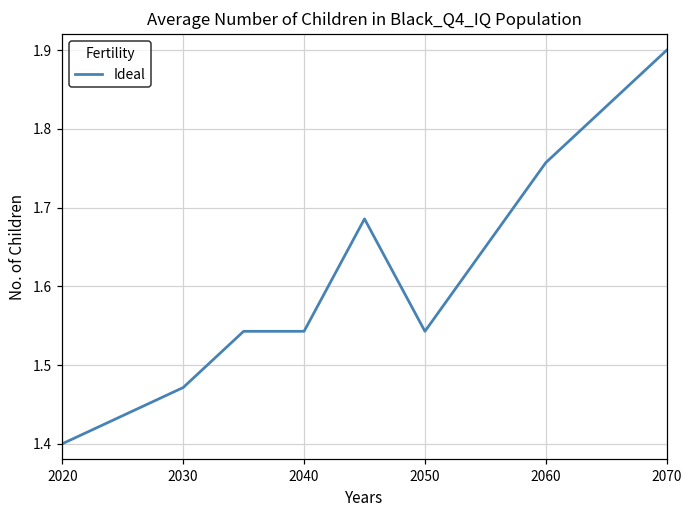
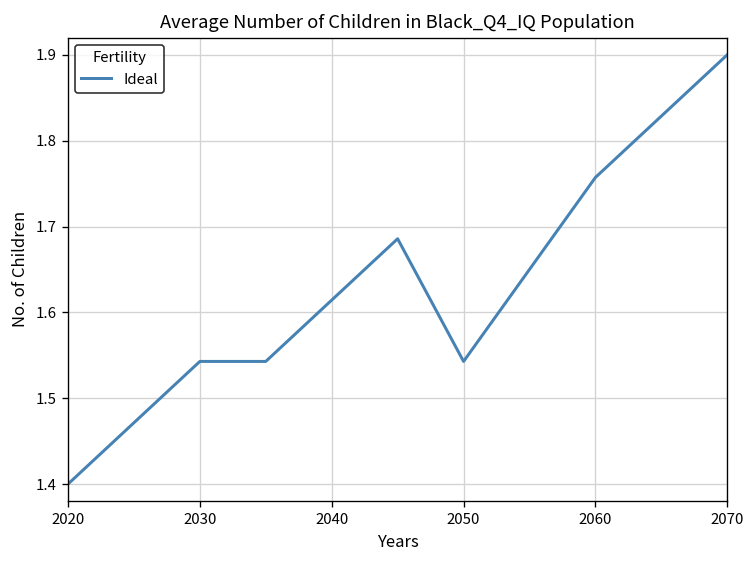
  {
    "2020": 1.40,
-   "2030": 1.47,
-   "2040": 1.54,
+   "2030": 1.54,
+   "2040": 1.61,
    "2050": 1.54,
    "2060": 1.76,
    "2070": 1.90
  }
